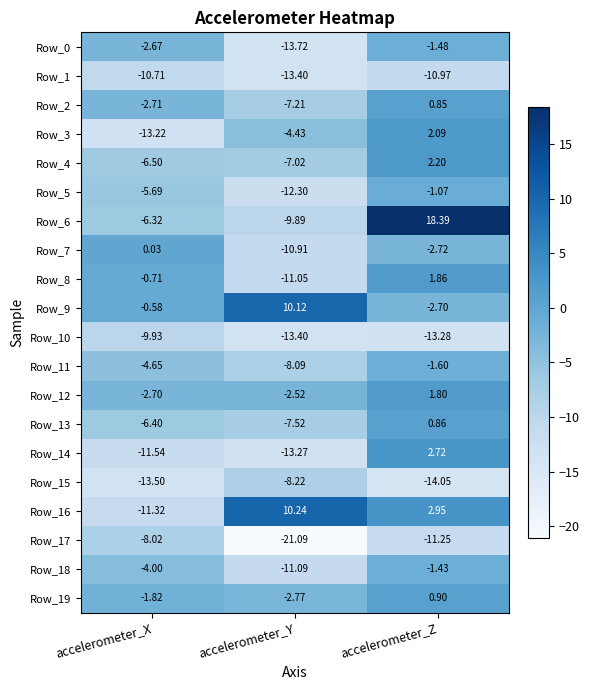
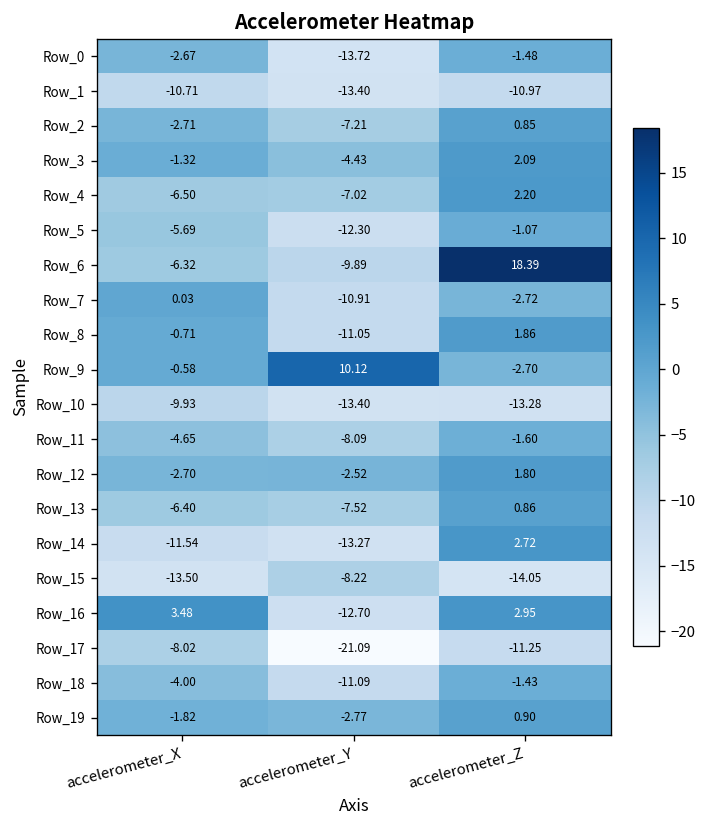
  {
    "Row_0": {
      "accelerometer_X": -2.67,
      "accelerometer_Y": -13.72,
      "accelerometer_Z": -1.48
    },
    "Row_1": {
      "accelerometer_X": -10.71,
      "accelerometer_Y": -13.40,
      "accelerometer_Z": -10.97
    },
    "Row_2": {
      "accelerometer_X": -2.71,
      "accelerometer_Y": -7.21,
      "accelerometer_Z": 0.85
    },
    "Row_3": {
-     "accelerometer_X": -13.22,
+     "accelerometer_X": -1.32,
      "accelerometer_Y": -4.43,
      "accelerometer_Z": 2.09
    },
    "Row_4": {
      "accelerometer_X": -6.50,
      "accelerometer_Y": -7.02,
      "accelerometer_Z": 2.20
    },
    "Row_5": {
      "accelerometer_X": -5.69,
      "accelerometer_Y": -12.30,
      "accelerometer_Z": -1.07
    },
    "Row_6": {
      "accelerometer_X": -6.32,
      "accelerometer_Y": -9.89,
      "accelerometer_Z": 18.39
    },
    "Row_7": {
      "accelerometer_X": 0.03,
      "accelerometer_Y": -10.91,
      "accelerometer_Z": -2.72
    },
    "Row_8": {
      "accelerometer_X": -0.71,
      "accelerometer_Y": -11.05,
      "accelerometer_Z": 1.86
    },
    "Row_9": {
      "accelerometer_X": -0.58,
      "accelerometer_Y": 10.12,
      "accelerometer_Z": -2.70
    },
    "Row_10": {
      "accelerometer_X": -9.93,
      "accelerometer_Y": -13.40,
      "accelerometer_Z": -13.28
    },
    "Row_11": {
      "accelerometer_X": -4.65,
      "accelerometer_Y": -8.09,
      "accelerometer_Z": -1.60
    },
    "Row_12": {
      "accelerometer_X": -2.70,
      "accelerometer_Y": -2.52,
      "accelerometer_Z": 1.80
    },
    "Row_13": {
      "accelerometer_X": -6.40,
      "accelerometer_Y": -7.52,
      "accelerometer_Z": 0.86
    },
    "Row_14": {
      "accelerometer_X": -11.54,
      "accelerometer_Y": -13.27,
      "accelerometer_Z": 2.72
    },
    "Row_15": {
      "accelerometer_X": -13.50,
      "accelerometer_Y": -8.22,
      "accelerometer_Z": -14.05
    },
    "Row_16": {
-     "accelerometer_X": -11.32,
-     "accelerometer_Y": 10.24,
+     "accelerometer_X": 3.48,
+     "accelerometer_Y": -12.70,
      "accelerometer_Z": 2.95
    },
    "Row_17": {
      "accelerometer_X": -8.02,
      "accelerometer_Y": -21.09,
      "accelerometer_Z": -11.25
    },
    "Row_18": {
      "accelerometer_X": -4.00,
      "accelerometer_Y": -11.09,
      "accelerometer_Z": -1.43
    },
    "Row_19": {
      "accelerometer_X": -1.82,
      "accelerometer_Y": -2.77,
      "accelerometer_Z": 0.90
    }
  }
